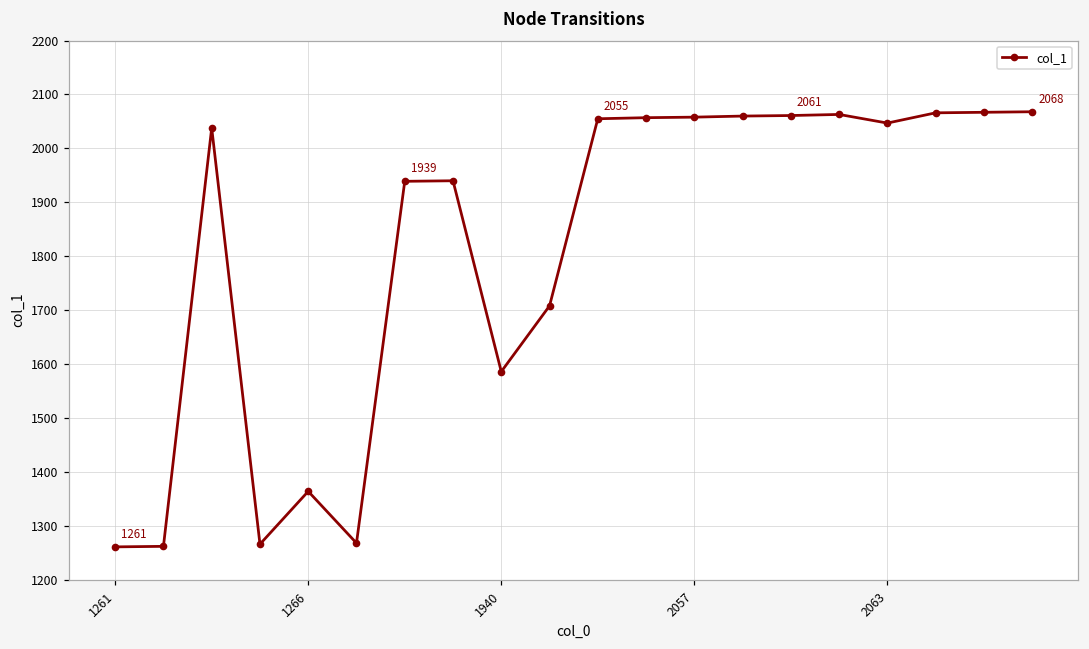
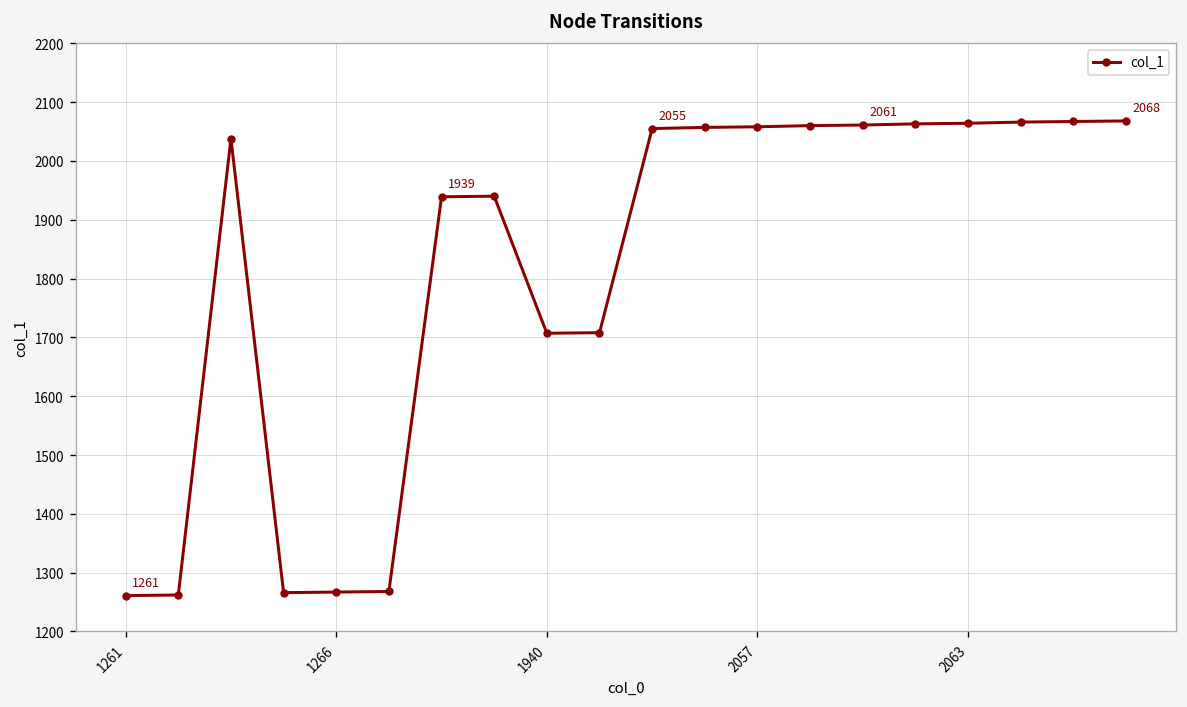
  {
-   "1266": 1360,
-   "1940": 1590,
+   "1266": 1270,
+   "1940": 1710,
    "2057": 2060,
-   "2063": 2050
+   "2063": 2060
  }
